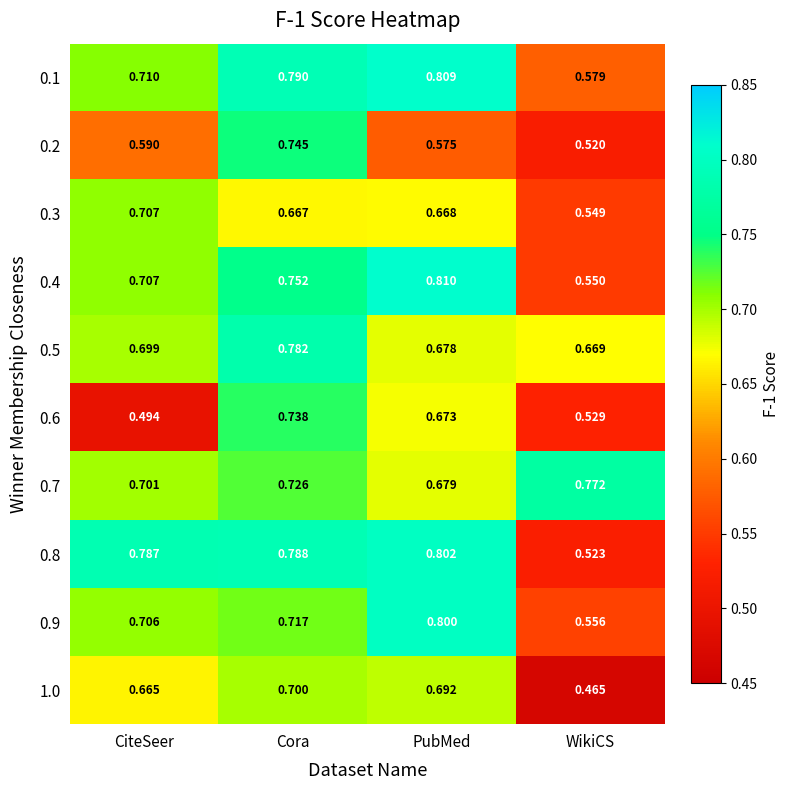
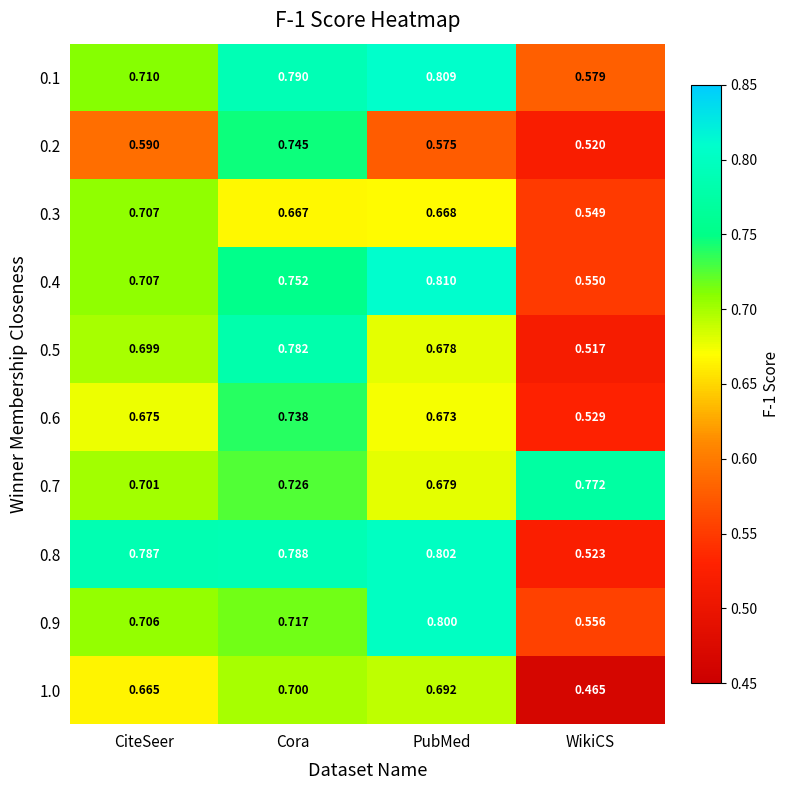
  {
    "0.1": {
      "CiteSeer": 0.710,
      "Cora": 0.790,
      "PubMed": 0.809,
      "WikiCS": 0.579
    },
    "0.2": {
      "CiteSeer": 0.590,
      "Cora": 0.745,
      "PubMed": 0.575,
      "WikiCS": 0.520
    },
    "0.3": {
      "CiteSeer": 0.707,
      "Cora": 0.667,
      "PubMed": 0.668,
      "WikiCS": 0.549
    },
    "0.4": {
      "CiteSeer": 0.707,
      "Cora": 0.752,
      "PubMed": 0.810,
      "WikiCS": 0.550
    },
    "0.5": {
      "CiteSeer": 0.699,
      "Cora": 0.782,
      "PubMed": 0.678,
-     "WikiCS": 0.669
+     "WikiCS": 0.517
    },
    "0.6": {
-     "CiteSeer": 0.494,
+     "CiteSeer": 0.675,
      "Cora": 0.738,
      "PubMed": 0.673,
      "WikiCS": 0.529
    },
    "0.7": {
      "CiteSeer": 0.701,
      "Cora": 0.726,
      "PubMed": 0.679,
      "WikiCS": 0.772
    },
    "0.8": {
      "CiteSeer": 0.787,
      "Cora": 0.788,
      "PubMed": 0.802,
      "WikiCS": 0.523
    },
    "0.9": {
      "CiteSeer": 0.706,
      "Cora": 0.717,
      "PubMed": 0.800,
      "WikiCS": 0.556
    },
    "1.0": {
      "CiteSeer": 0.665,
      "Cora": 0.700,
      "PubMed": 0.692,
      "WikiCS": 0.465
    }
  }
